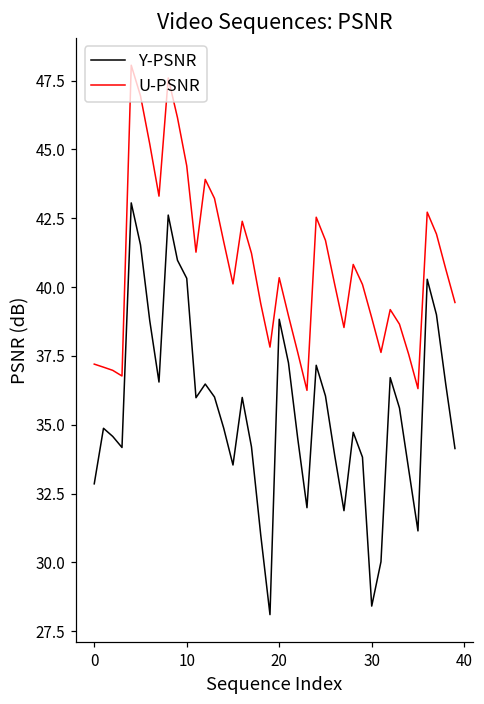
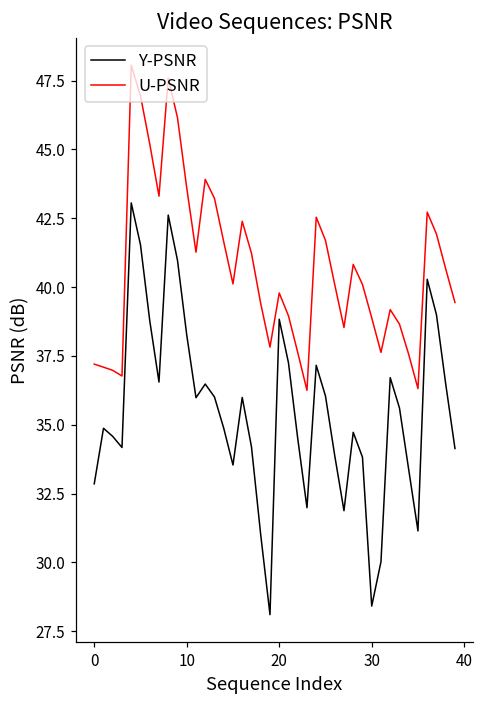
  {
    "Y-PSNR": {
      "0": 32.9,
-     "10": 40.3,
+     "10": 38.3,
      "20": 38.8,
      "30": 28.4
    },
    "U-PSNR": {
      "0": 37.2,
-     "10": 44.4,
-     "20": 40.3,
+     "10": 43.6,
+     "20": 39.8,
      "30": 38.9
    }
  }
